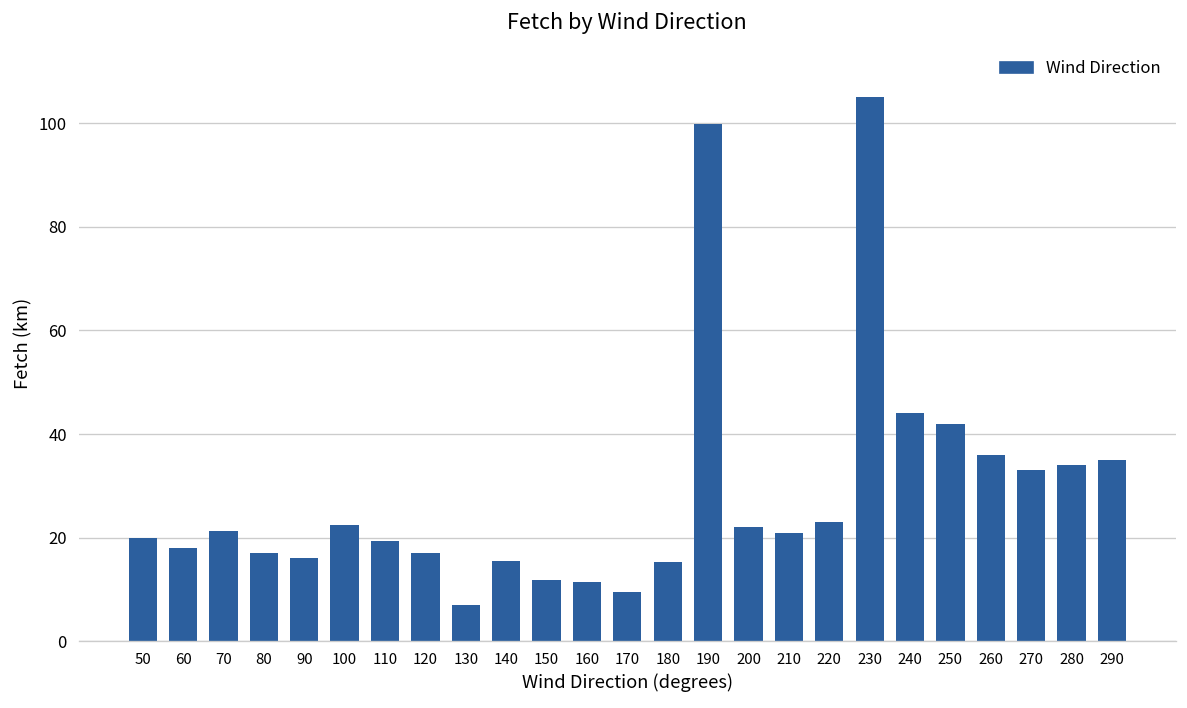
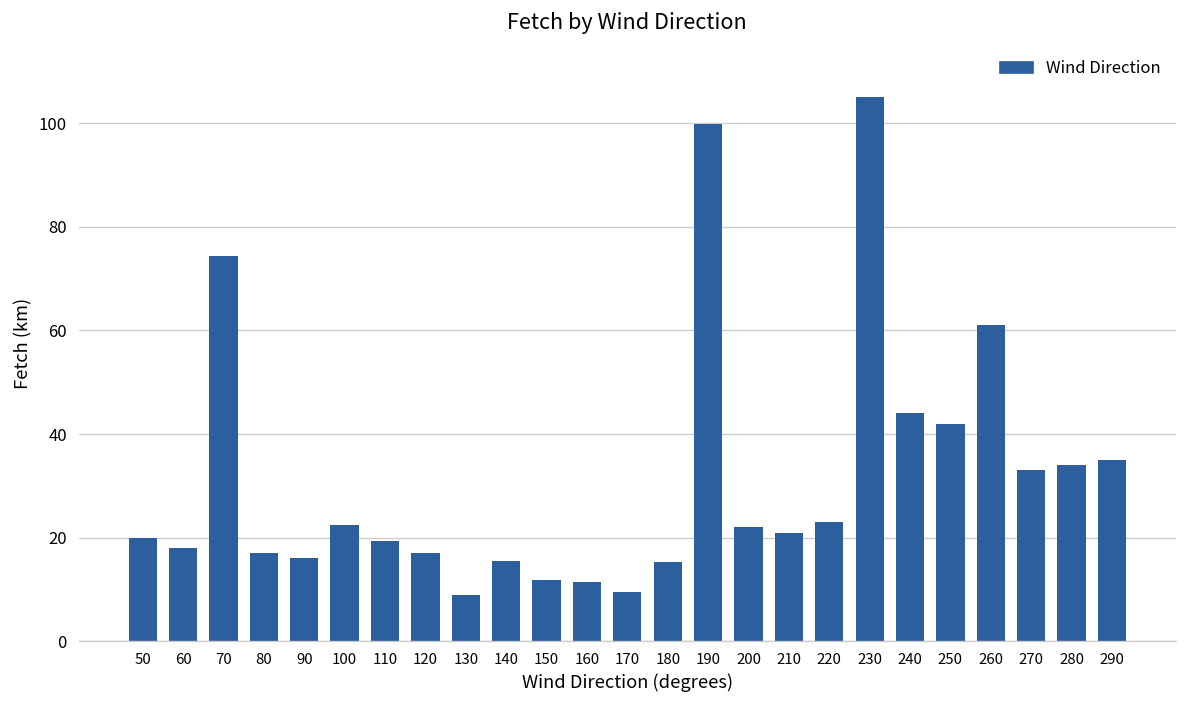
  {
    "50": 20,
    "60": 18,
-   "70": 21,
+   "70": 74,
    "80": 17,
    "90": 16,
    "100": 22,
    "110": 19,
    "120": 17,
-   "130": 7,
+   "130": 9,
    "140": 16,
    "150": 12,
    "160": 11,
    "170": 10,
    "180": 15,
    "190": 100,
    "200": 22,
    "210": 21,
    "220": 23,
    "230": 105,
    "240": 44,
    "250": 42,
-   "260": 36,
+   "260": 61,
    "270": 33,
    "280": 34,
    "290": 35
  }
